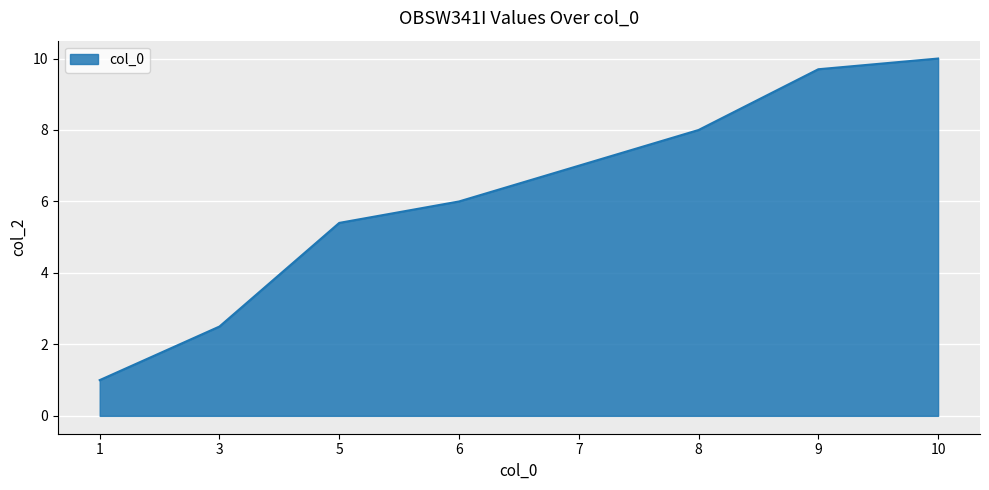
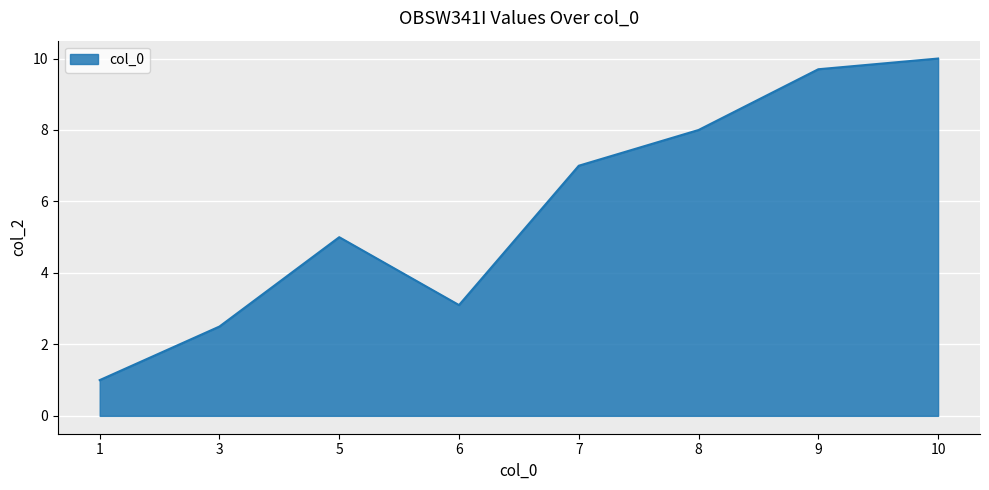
  {
    "1": 1.0,
    "3": 2.5,
-   "5": 5.4,
-   "6": 6.0,
+   "5": 5.0,
+   "6": 3.1,
    "7": 7.0,
    "8": 8.0,
    "9": 9.7,
    "10": 10.0
  }
